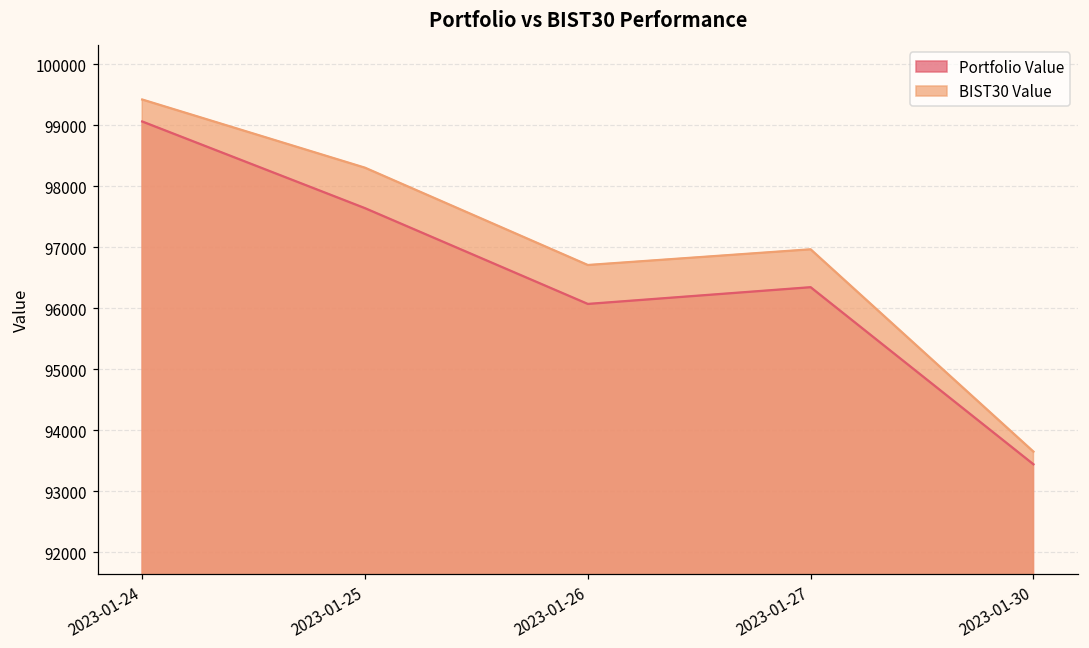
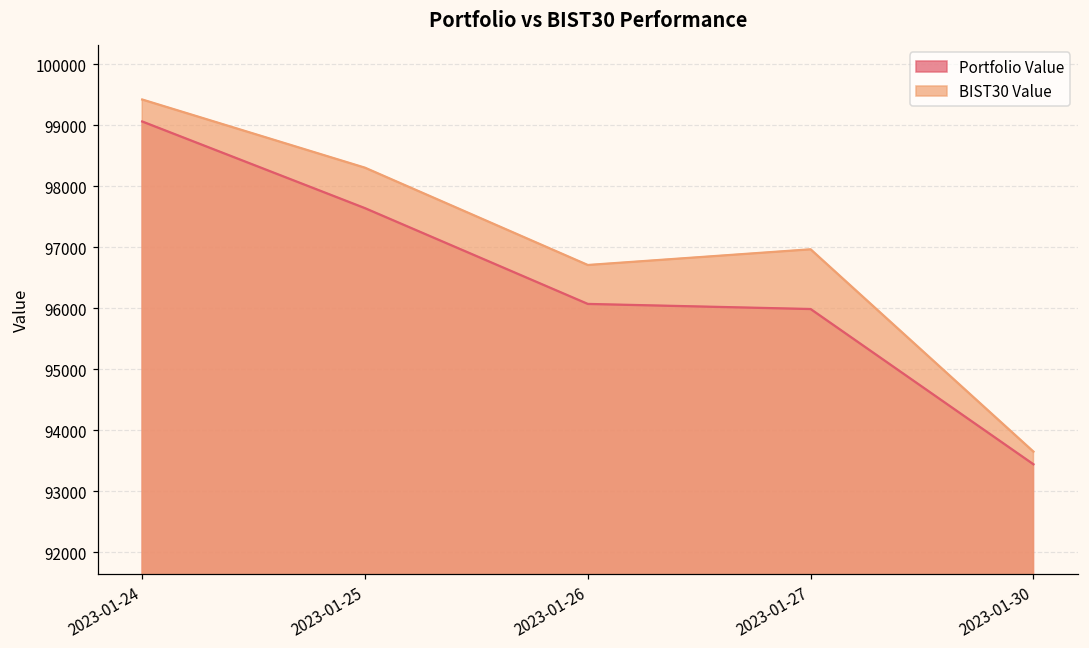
  {
    "Portfolio Value": {
      "2023-01-24": 99100,
      "2023-01-25": 97600,
      "2023-01-26": 96100,
-     "2023-01-27": 96300,
+     "2023-01-27": 96000,
      "2023-01-30": 93400
    },
    "BIST30 Value": {
      "2023-01-24": 99400,
      "2023-01-25": 98300,
      "2023-01-26": 96700,
      "2023-01-27": 97000,
      "2023-01-30": 93700
    }
  }
